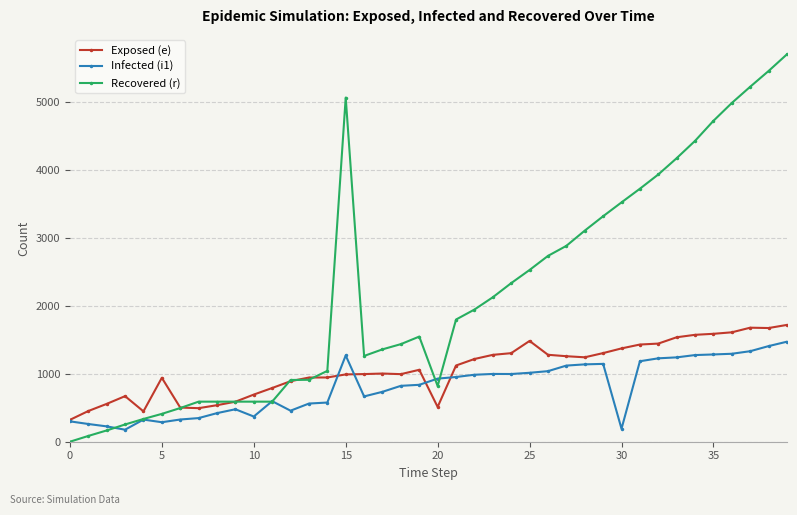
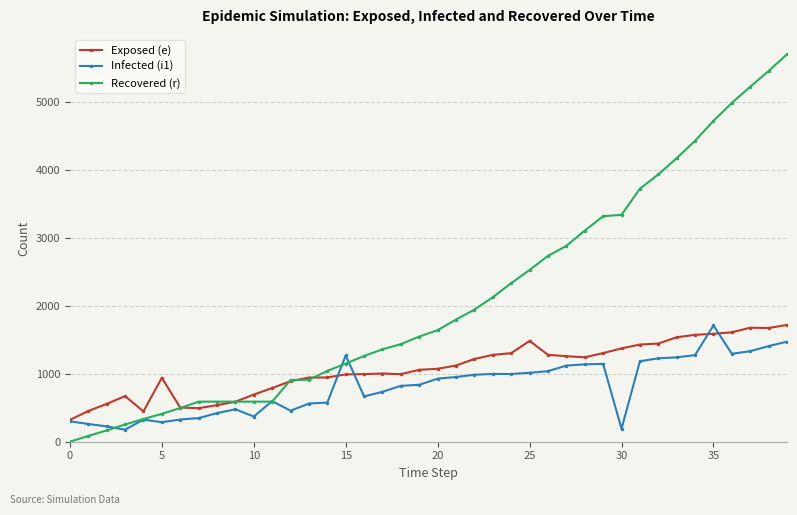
  {
    "Exposed (e)": {
      "5": 900,
      "10": 700,
      "15": 1000,
-     "20": 500,
+     "20": 1100,
      "25": 1500,
      "30": 1400,
      "35": 1600
    },
    "Infected (i1)": {
      "5": 300,
      "10": 400,
      "15": 1300,
      "20": 900,
      "25": 1000,
      "30": 200,
-     "35": 1300
+     "35": 1700
    },
    "Recovered (r)": {
      "0": 0,
      "5": 400,
      "10": 600,
-     "15": 5100,
-     "20": 800,
+     "15": 1200,
+     "20": 1600,
      "25": 2500,
-     "30": 3500,
+     "30": 3300,
      "35": 4700
    }
  }
